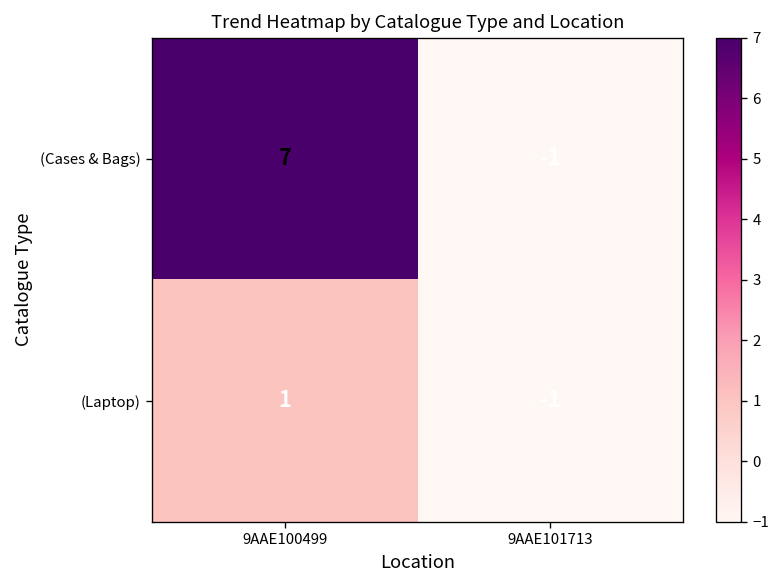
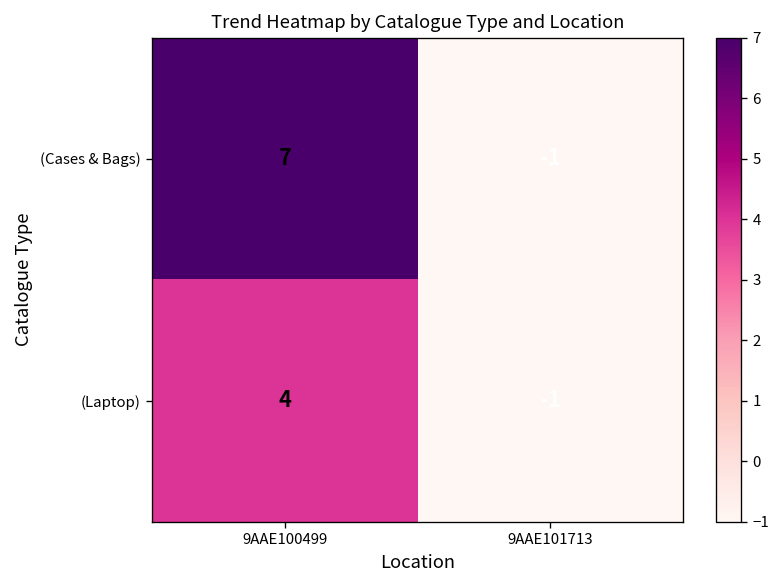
  {
    "(Cases & Bags)": {
      "9AAE100499": 7
    },
    "(Laptop)": {
-     "9AAE100499": 1
+     "9AAE100499": 4
    }
  }
